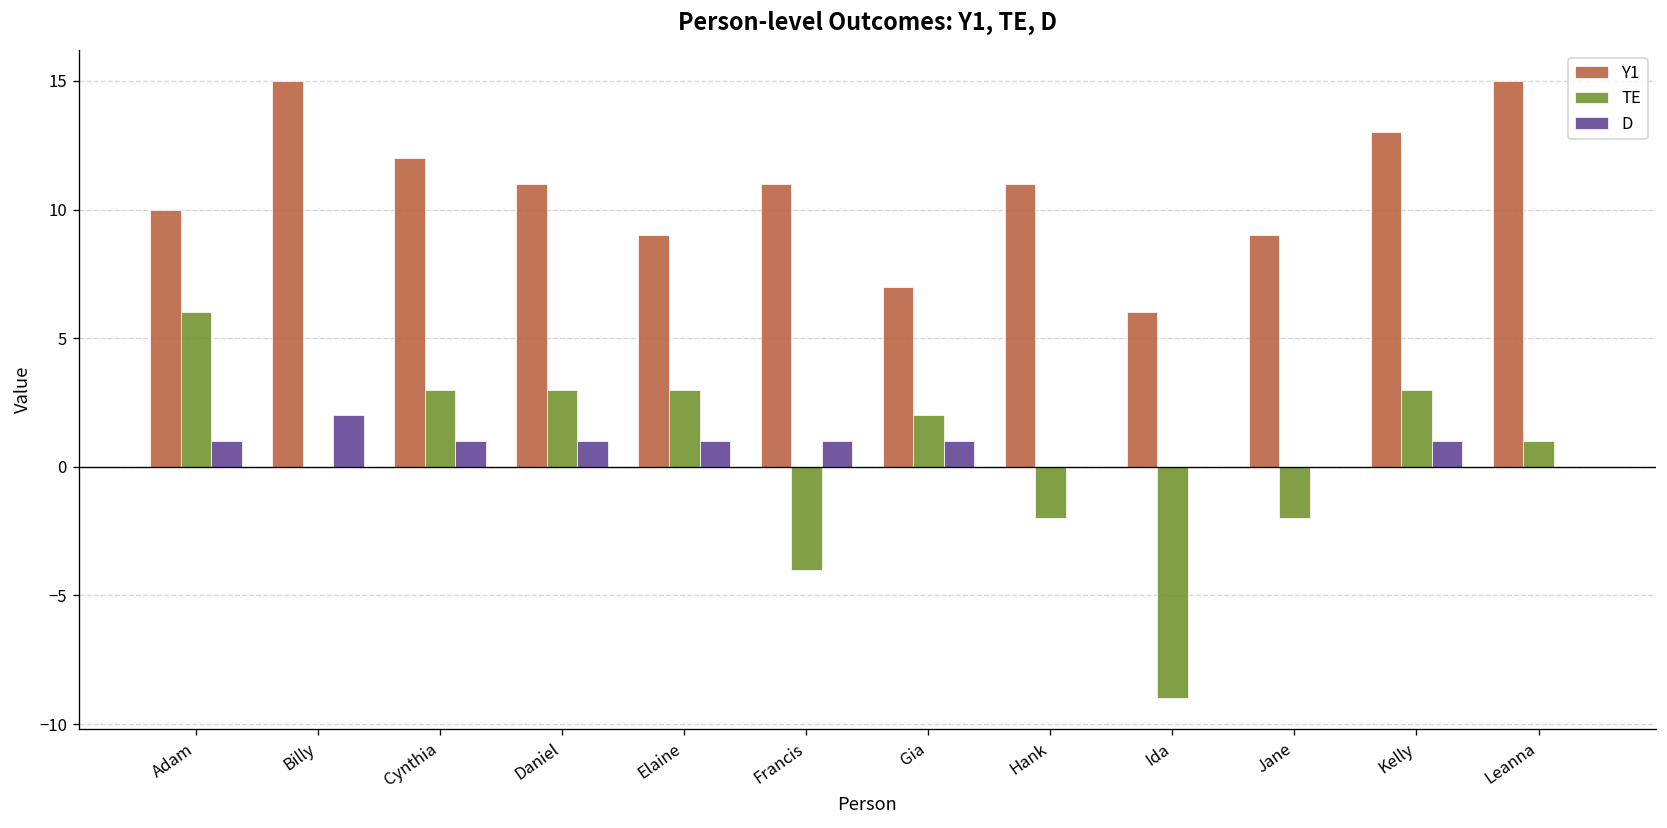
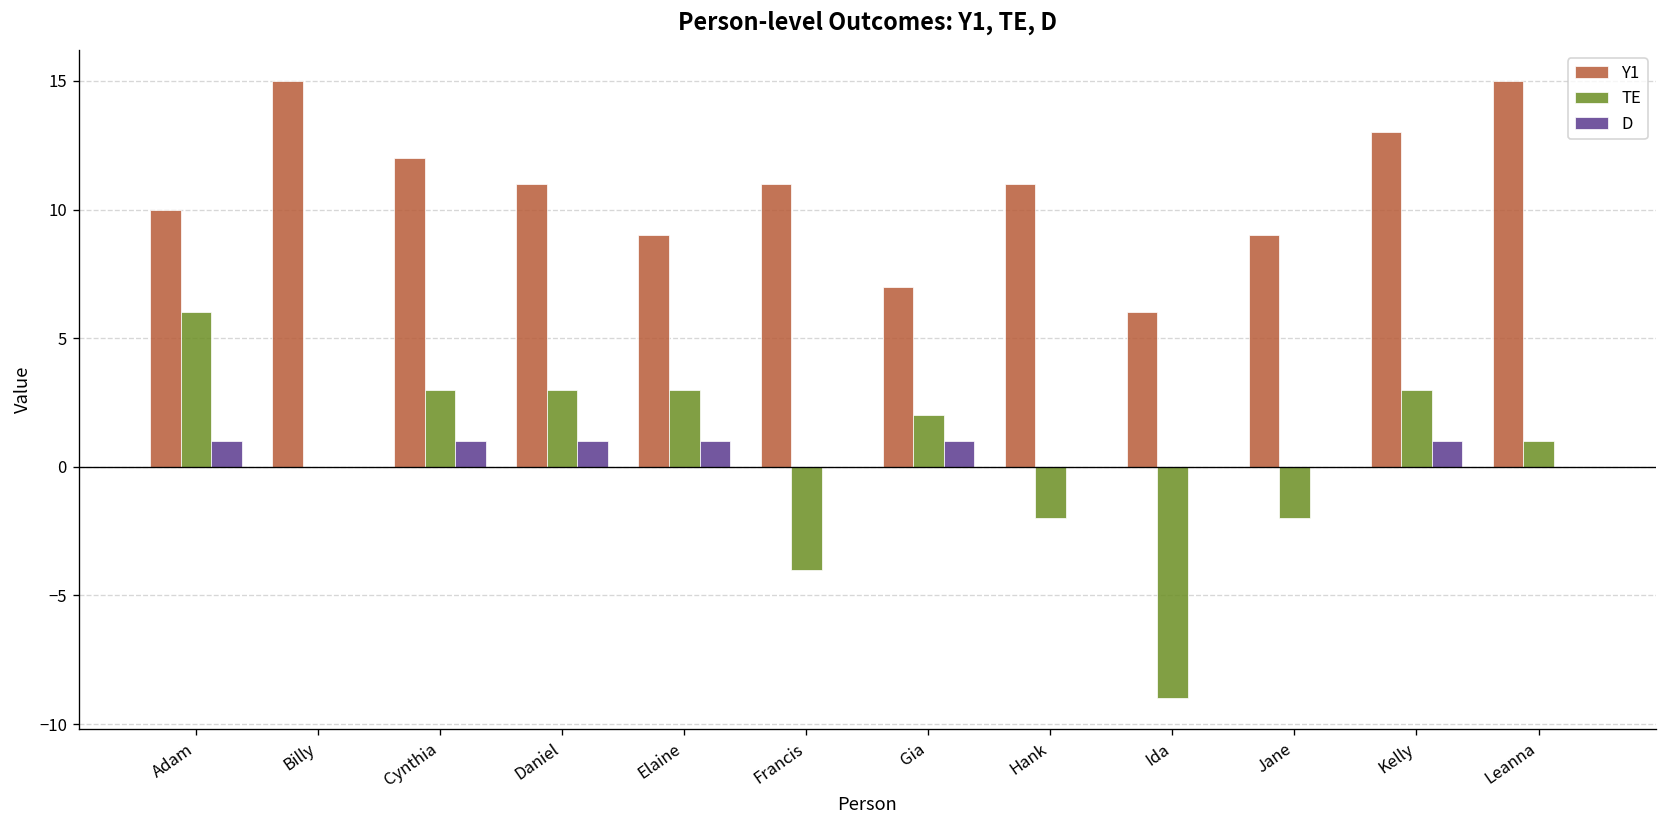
  {
    "Y1": {
      "Adam": 10,
      "Billy": 15,
      "Cynthia": 12,
      "Daniel": 11,
      "Elaine": 9,
      "Francis": 11,
      "Gia": 7,
      "Hank": 11,
      "Ida": 6,
      "Jane": 9,
      "Kelly": 13,
      "Leanna": 15
    },
    "TE": {
      "Adam": 6,
      "Billy": 0,
      "Cynthia": 3,
      "Daniel": 3,
      "Elaine": 3,
      "Francis": -4,
      "Gia": 2,
      "Hank": -2,
      "Ida": -9,
      "Jane": -2,
      "Kelly": 3,
      "Leanna": 1
    },
    "D": {
      "Adam": 1,
-     "Billy": 2,
+     "Billy": 0,
      "Cynthia": 1,
      "Daniel": 1,
      "Elaine": 1,
-     "Francis": 1,
+     "Francis": 0,
      "Gia": 1,
      "Hank": 0,
      "Ida": 0,
      "Jane": 0,
      "Kelly": 1,
      "Leanna": 0
    }
  }
